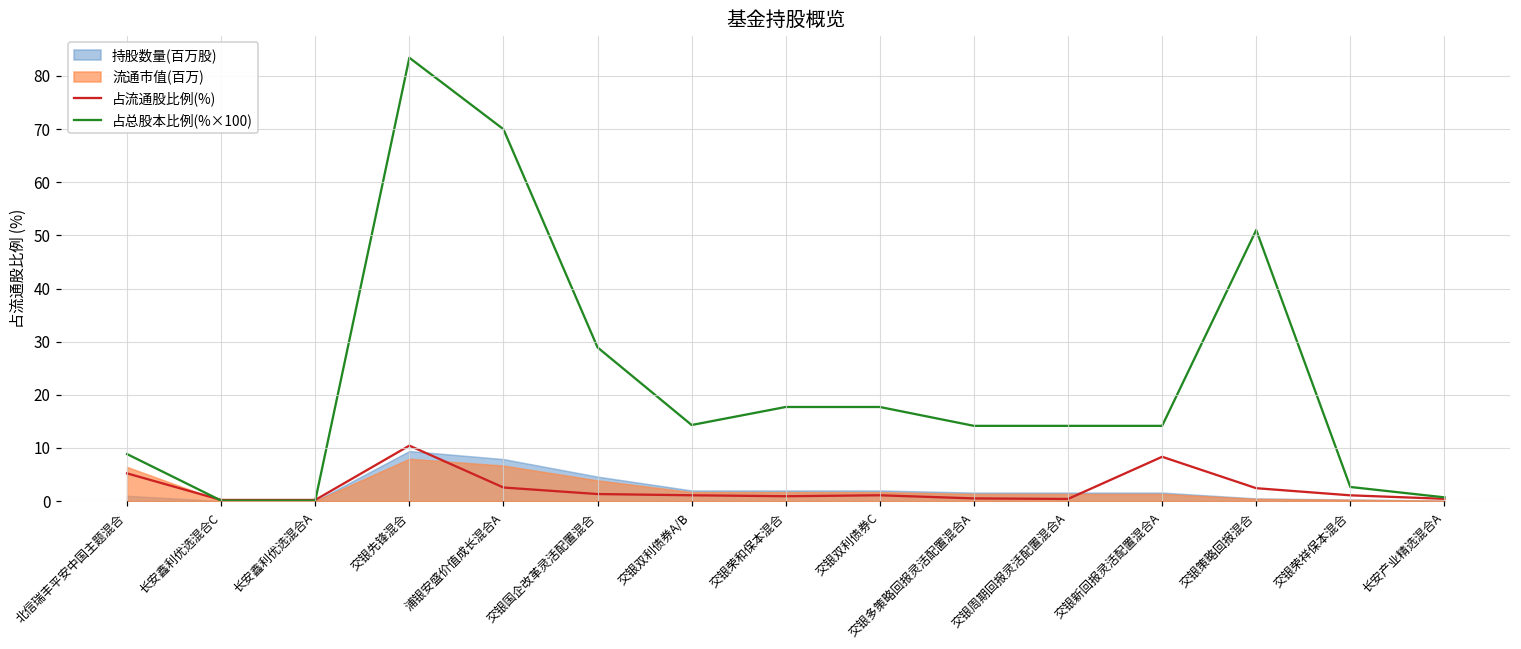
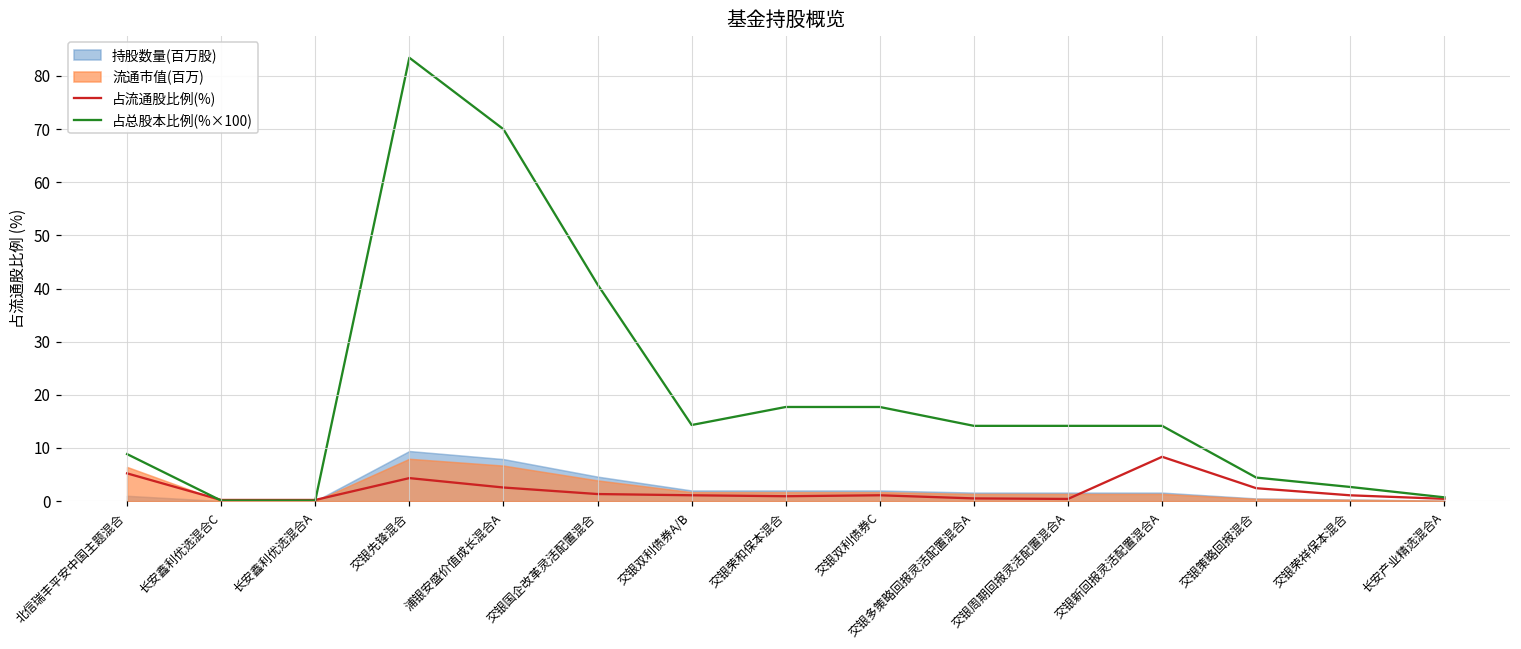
  {
    "占流通股比例(%)": {
      "北信瑞丰平安中国主题混合": 5,
-     "交银先锋混合": 10,
+     "交银先锋混合": 4,
      "浦银安盛价值成长混合A": 3,
      "交银国企改革灵活配置混合": 1,
      "交银双利债券A/B": 1,
      "交银荣和保本混合": 1,
      "交银双利债券C": 1,
      "交银多策略回报灵活配置混合A": 1,
      "交银周期回报灵活配置混合A": 0,
      "交银新回报灵活配置混合A": 8,
      "交银策略回报混合": 2,
      "交银荣祥保本混合": 1
    },
    "持股数量(百万股)": {
      "北信瑞丰平安中国主题混合": 1,
      "交银先锋混合": 9,
      "浦银安盛价值成长混合A": 8,
      "交银国企改革灵活配置混合": 5
    },
    "占总股本比例(%×100)": {
      "北信瑞丰平安中国主题混合": 9,
      "交银先锋混合": 83,
      "浦银安盛价值成长混合A": 70,
-     "交银国企改革灵活配置混合": 29,
+     "交银国企改革灵活配置混合": 41,
      "交银双利债券A/B": 14,
      "交银荣和保本混合": 18,
      "交银双利债券C": 18,
      "交银多策略回报灵活配置混合A": 14,
      "交银周期回报灵活配置混合A": 14,
      "交银新回报灵活配置混合A": 14,
-     "交银策略回报混合": 51,
+     "交银策略回报混合": 4,
      "交银荣祥保本混合": 3
    },
    "流通市值(百万)": {
      "北信瑞丰平安中国主题混合": 6,
      "交银先锋混合": 8,
      "浦银安盛价值成长混合A": 7,
      "交银国企改革灵活配置混合": 4
    }
  }
